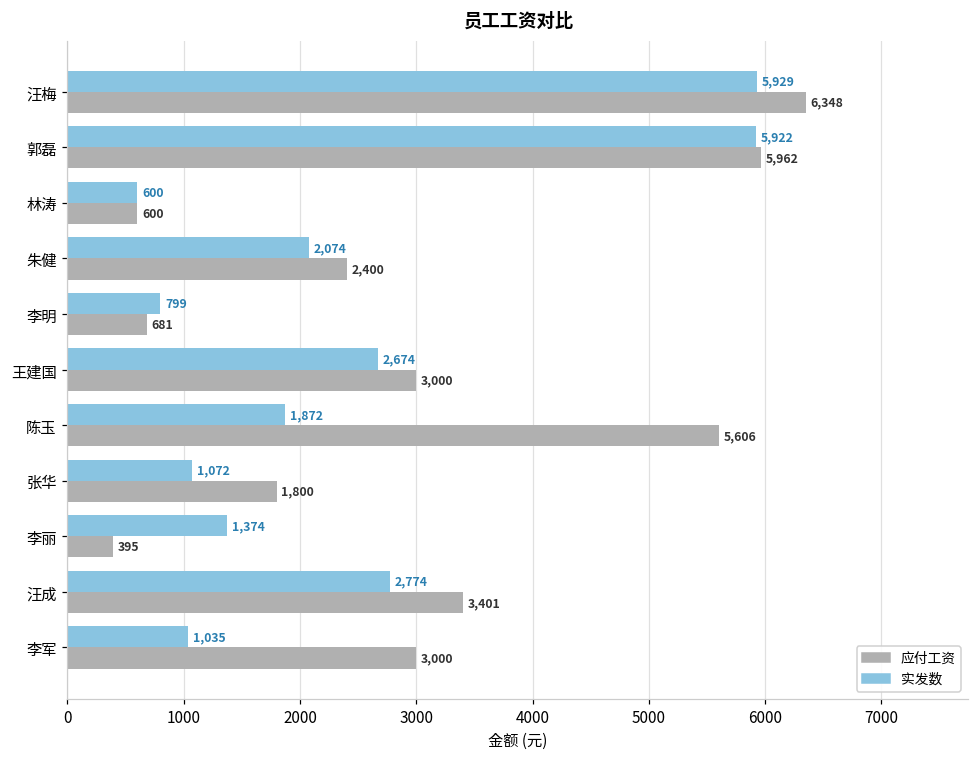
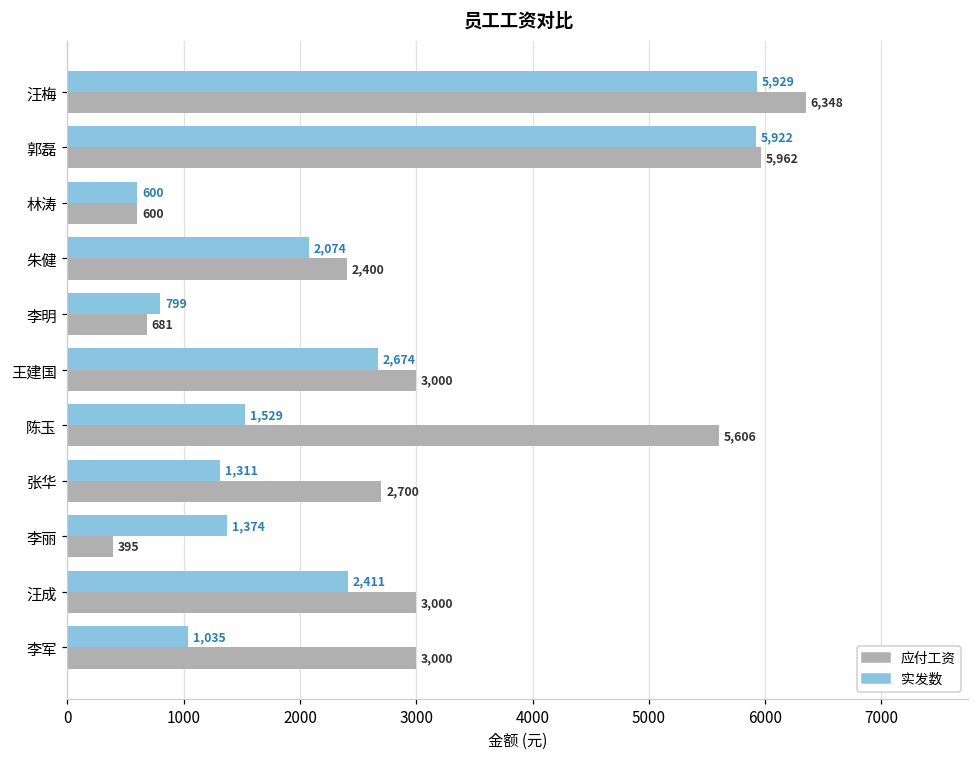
  {
    "应付工资": {
      "汪梅": "6,348",
      "郭磊": "5,962",
      "林涛": "600",
      "朱健": "2,400",
      "李明": "681",
      "王建国": "3,000",
      "陈玉": "5,606",
-     "张华": "1,800",
+     "张华": "2,700",
      "李丽": "395",
-     "汪成": "3,401",
+     "汪成": "3,000",
      "李军": "3,000"
    },
    "实发数": {
      "汪梅": "5,929",
      "郭磊": "5,922",
      "林涛": "600",
      "朱健": "2,074",
      "李明": "799",
      "王建国": "2,674",
-     "陈玉": "1,872",
-     "张华": "1,072",
+     "陈玉": "1,529",
+     "张华": "1,311",
      "李丽": "1,374",
-     "汪成": "2,774",
+     "汪成": "2,411",
      "李军": "1,035"
    }
  }
